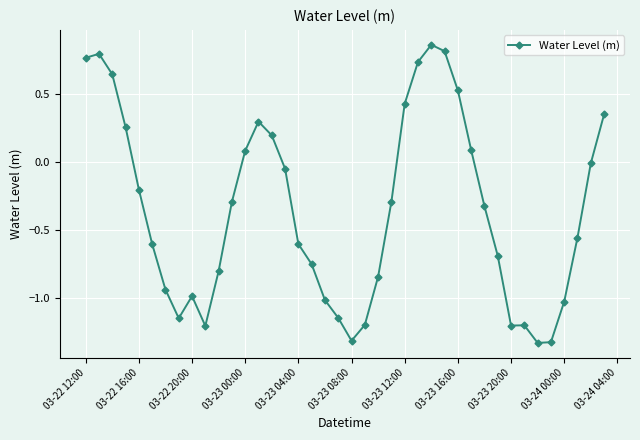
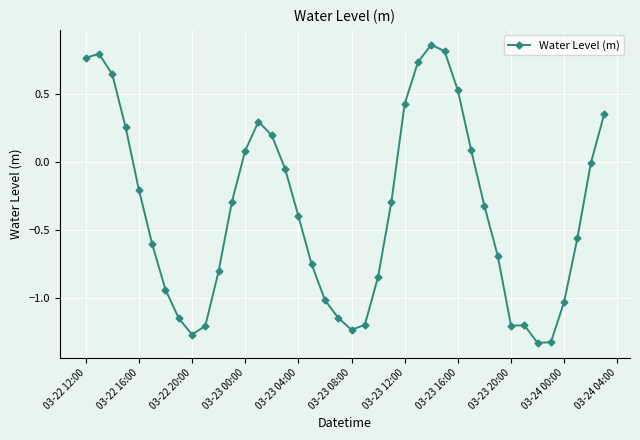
  {
    "03-22 12:00": 0.76,
    "03-22 16:00": -0.20,
-   "03-22 20:00": -0.99,
+   "03-22 20:00": -1.27,
    "03-23 00:00": 0.08,
-   "03-23 04:00": -0.60,
-   "03-23 08:00": -1.32,
+   "03-23 04:00": -0.40,
+   "03-23 08:00": -1.23,
    "03-23 12:00": 0.43,
    "03-23 16:00": 0.53,
    "03-23 20:00": -1.20,
    "03-24 00:00": -1.03
  }
